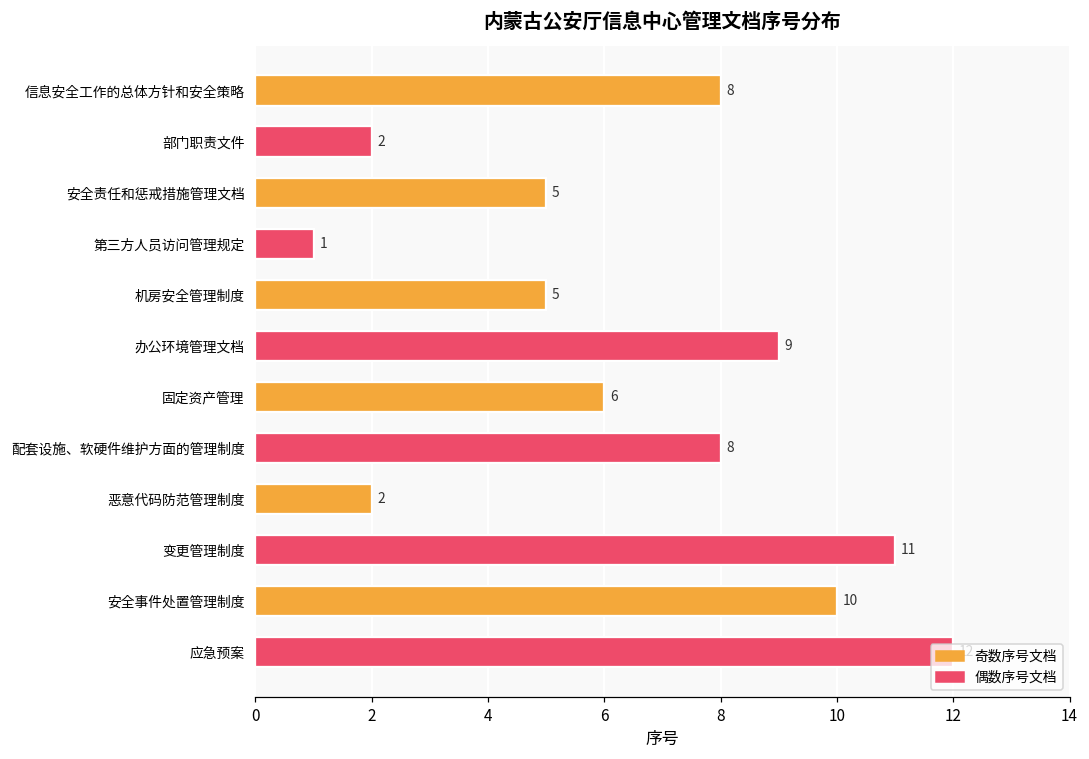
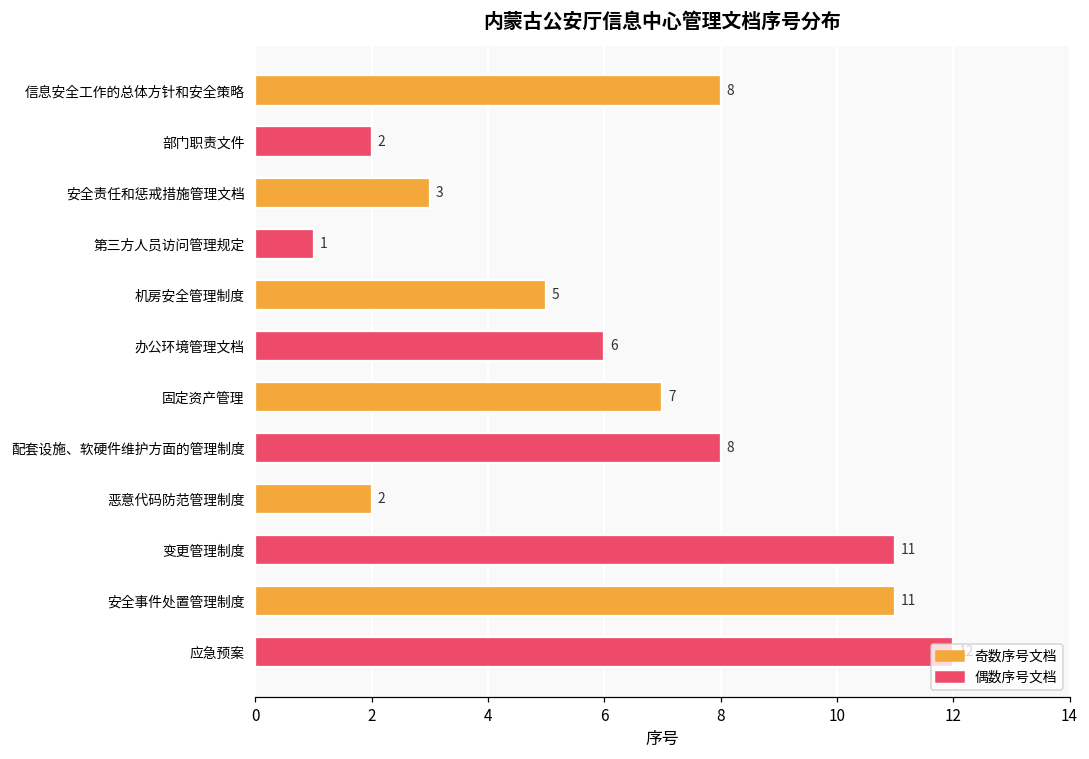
  {
    "信息安全工作的总体方针和安全策略": 8,
    "部门职责文件": 2,
-   "安全责任和惩戒措施管理文档": 5,
+   "安全责任和惩戒措施管理文档": 3,
    "第三方人员访问管理规定": 1,
    "机房安全管理制度": 5,
-   "办公环境管理文档": 9,
-   "固定资产管理": 6,
+   "办公环境管理文档": 6,
+   "固定资产管理": 7,
    "配套设施、软硬件维护方面的管理制度": 8,
    "恶意代码防范管理制度": 2,
    "变更管理制度": 11,
-   "安全事件处置管理制度": 10
+   "安全事件处置管理制度": 11
  }
